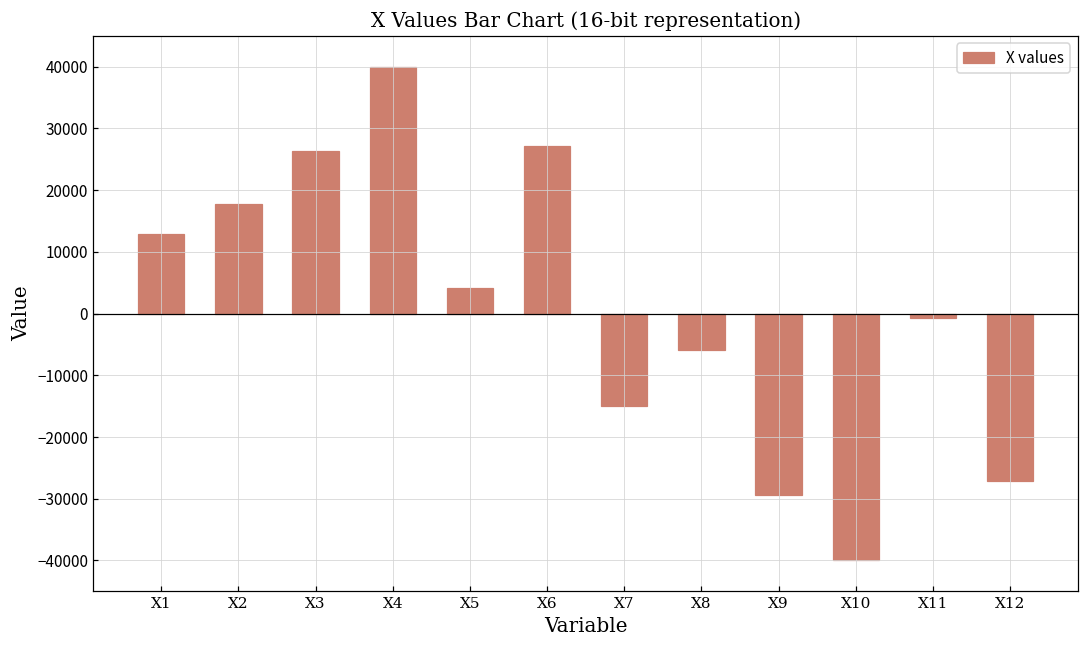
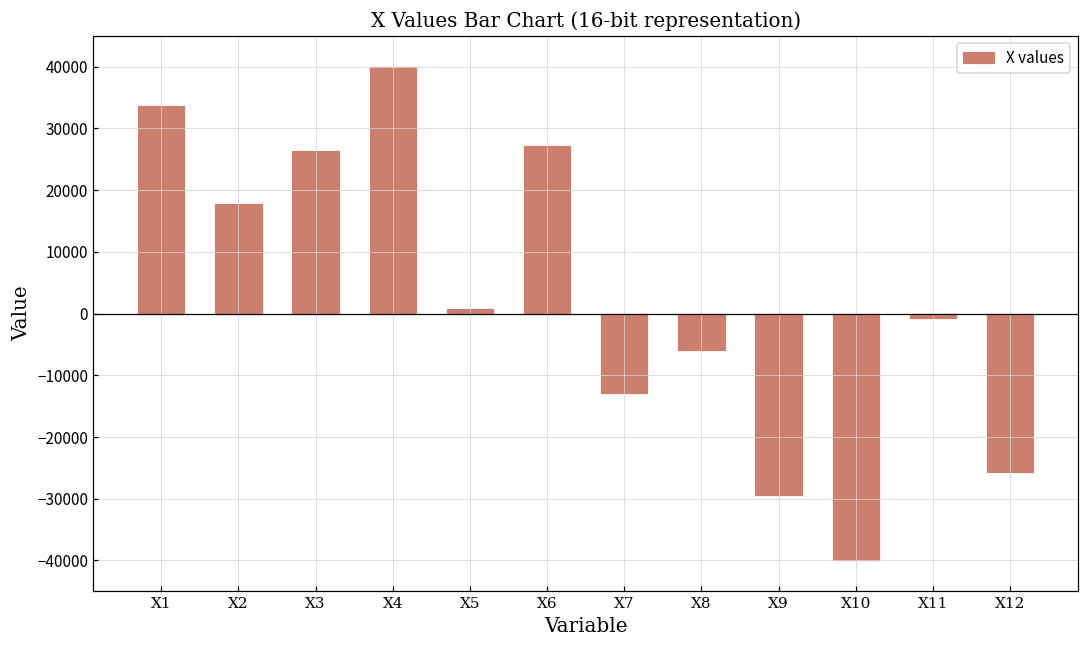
  {
-   "X1": 13000,
+   "X1": 34000,
    "X2": 18000,
    "X3": 26000,
    "X4": 40000,
-   "X5": 4000,
+   "X5": 1000,
    "X6": 27000,
-   "X7": -15000,
+   "X7": -13000,
    "X8": -6000,
    "X9": -29000,
    "X10": -40000,
    "X11": -1000,
-   "X12": -27000
+   "X12": -26000
  }
